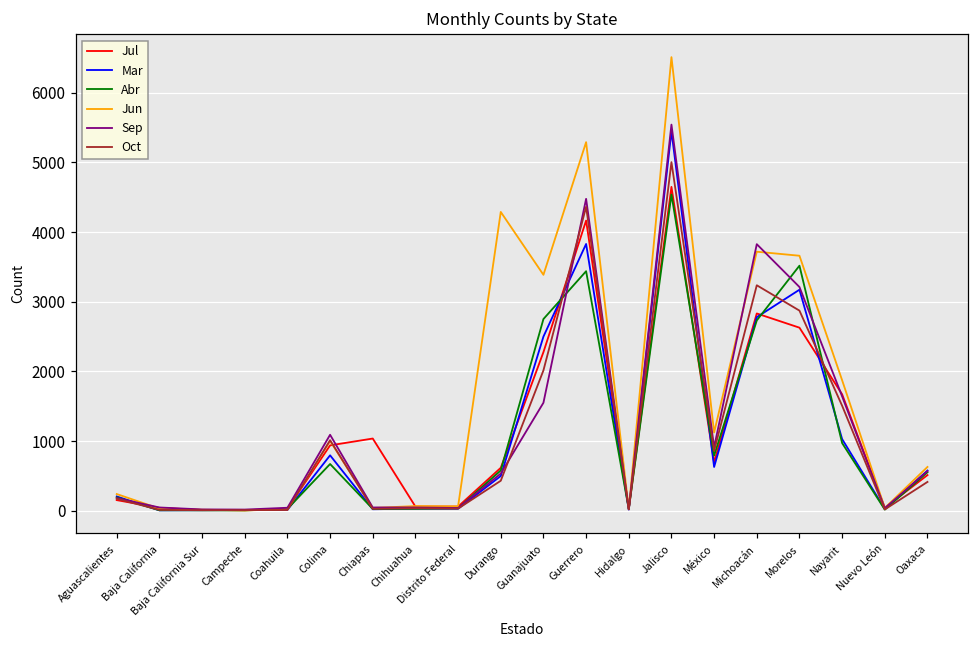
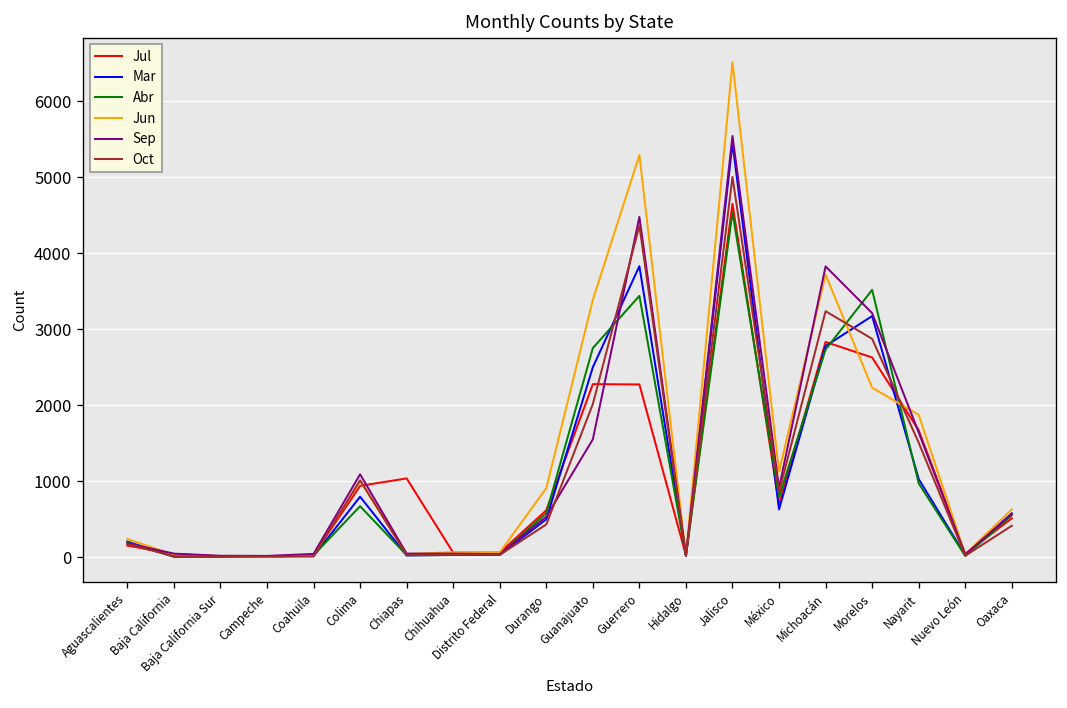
  {
    "Jul": {
      "Colima": 900,
      "Chiapas": 1000,
      "Guanajuato": 2300,
-     "Guerrero": 4200,
+     "Guerrero": 2300,
      "Jalisco": 4700,
      "México": 700,
      "Michoacán": 2800,
      "Morelos": 2600,
      "Oaxaca": 500
    },
    "Mar": {
      "Colima": 800,
      "Guanajuato": 2500,
      "Guerrero": 3800,
      "Jalisco": 5400,
      "México": 600,
      "Michoacán": 2800,
      "Nayarit": 1000
    },
    "Abr": {
      "Colima": 700,
      "Guanajuato": 2800,
      "Guerrero": 3400,
      "Jalisco": 4500,
      "México": 800,
      "Michoacán": 2700,
      "Morelos": 3500,
      "Nayarit": 1000
    },
    "Jun": {
-     "Durango": 4300,
+     "Durango": 900,
      "Guanajuato": 3400,
      "Guerrero": 5300,
      "Jalisco": 6500,
      "México": 1100,
      "Michoacán": 3700,
-     "Morelos": 3700,
+     "Morelos": 2200,
      "Nayarit": 1900,
      "Oaxaca": 600
    },
    "Sep": {
      "Colima": 1100,
      "Guanajuato": 1600,
      "Guerrero": 4500,
      "Jalisco": 5500,
      "México": 900,
      "Michoacán": 3800
    },
    "Oct": {
      "Durango": 400,
      "Guanajuato": 2000,
      "Guerrero": 4400,
      "Jalisco": 5000,
      "México": 900,
      "Michoacán": 3200,
      "Morelos": 2900,
      "Nayarit": 1500,
      "Oaxaca": 400
    }
  }
